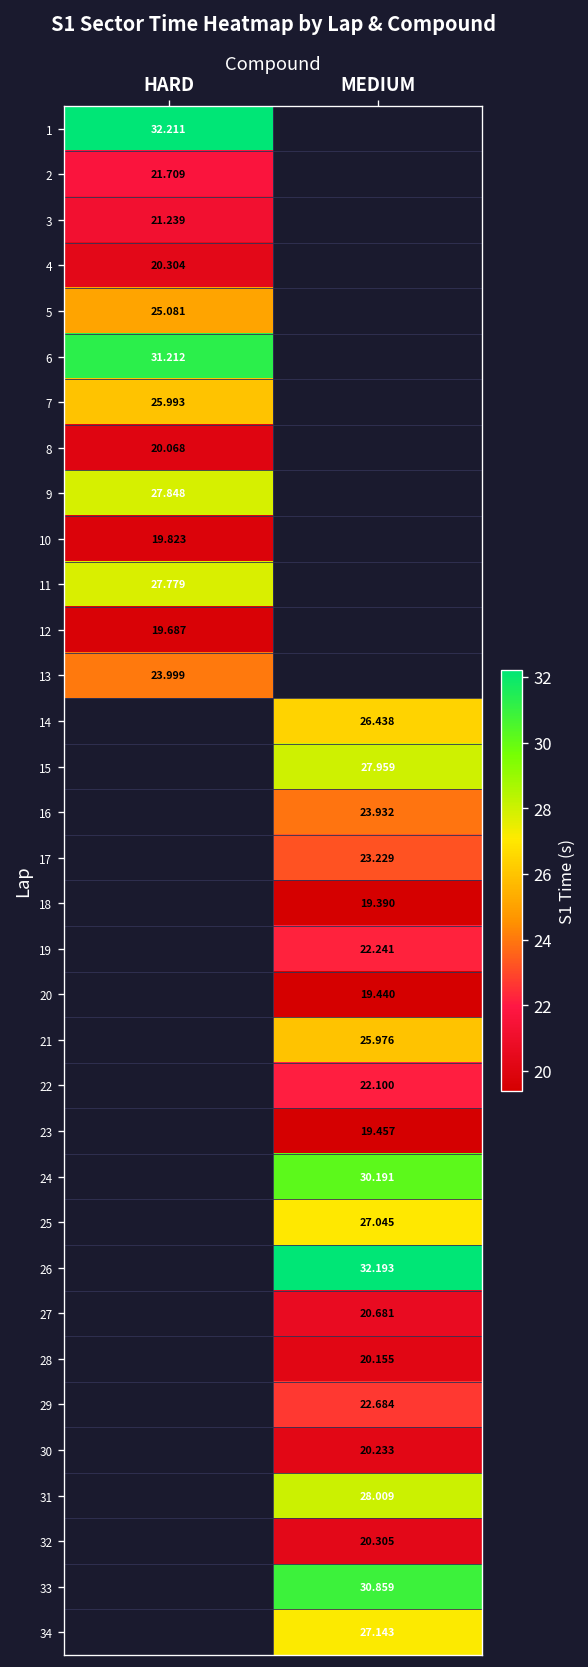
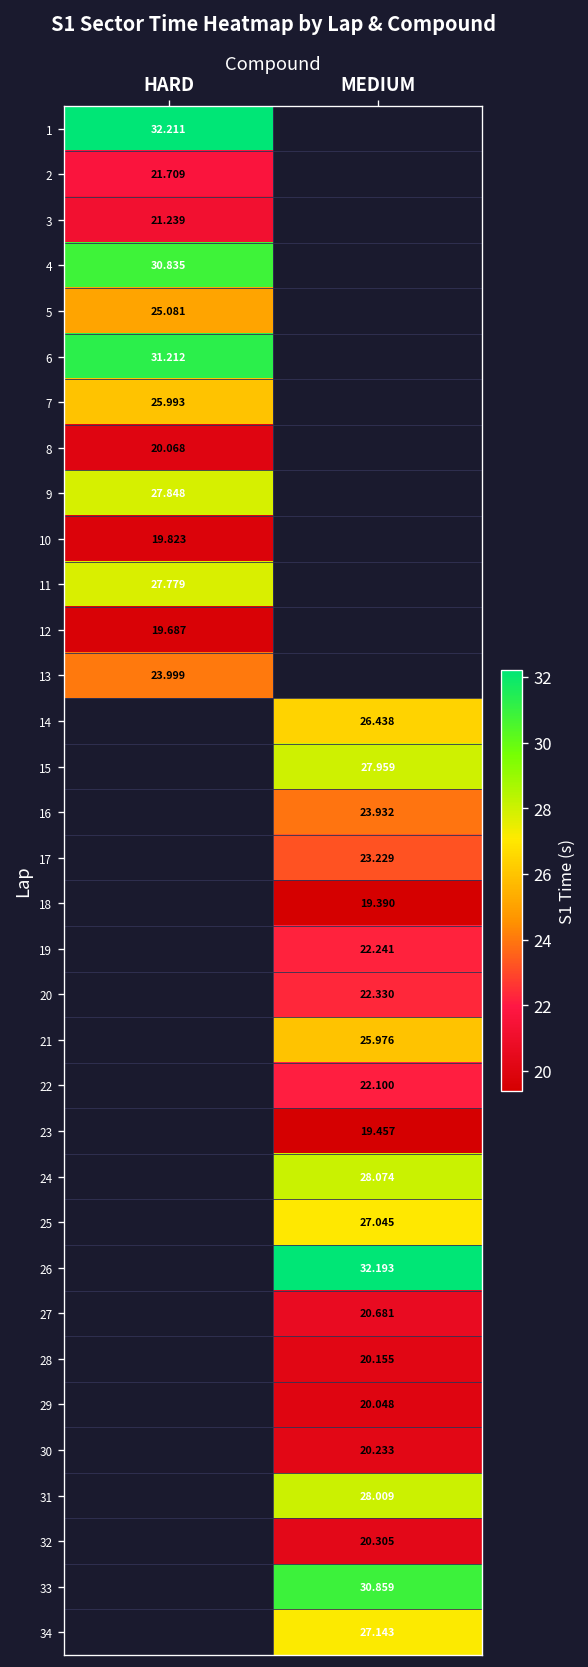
  {
    "1": {
      "HARD": 32.211
    },
    "2": {
      "HARD": 21.709
    },
    "3": {
      "HARD": 21.239
    },
    "4": {
-     "HARD": 20.304
+     "HARD": 30.835
    },
    "5": {
      "HARD": 25.081
    },
    "6": {
      "HARD": 31.212
    },
    "7": {
      "HARD": 25.993
    },
    "8": {
      "HARD": 20.068
    },
    "9": {
      "HARD": 27.848
    },
    "10": {
      "HARD": 19.823
    },
    "11": {
      "HARD": 27.779
    },
    "12": {
      "HARD": 19.687
    },
    "13": {
      "HARD": 23.999
    },
    "14": {
      "MEDIUM": 26.438
    },
    "15": {
      "MEDIUM": 27.959
    },
    "16": {
      "MEDIUM": 23.932
    },
    "17": {
      "MEDIUM": 23.229
    },
    "18": {
      "MEDIUM": 19.390
    },
    "19": {
      "MEDIUM": 22.241
    },
    "20": {
-     "MEDIUM": 19.440
+     "MEDIUM": 22.330
    },
    "21": {
      "MEDIUM": 25.976
    },
    "22": {
      "MEDIUM": 22.100
    },
    "23": {
      "MEDIUM": 19.457
    },
    "24": {
-     "MEDIUM": 30.191
+     "MEDIUM": 28.074
    },
    "25": {
      "MEDIUM": 27.045
    },
    "26": {
      "MEDIUM": 32.193
    },
    "27": {
      "MEDIUM": 20.681
    },
    "28": {
      "MEDIUM": 20.155
    },
    "29": {
-     "MEDIUM": 22.684
+     "MEDIUM": 20.048
    },
    "30": {
      "MEDIUM": 20.233
    },
    "31": {
      "MEDIUM": 28.009
    },
    "32": {
      "MEDIUM": 20.305
    },
    "33": {
      "MEDIUM": 30.859
    },
    "34": {
      "MEDIUM": 27.143
    }
  }
